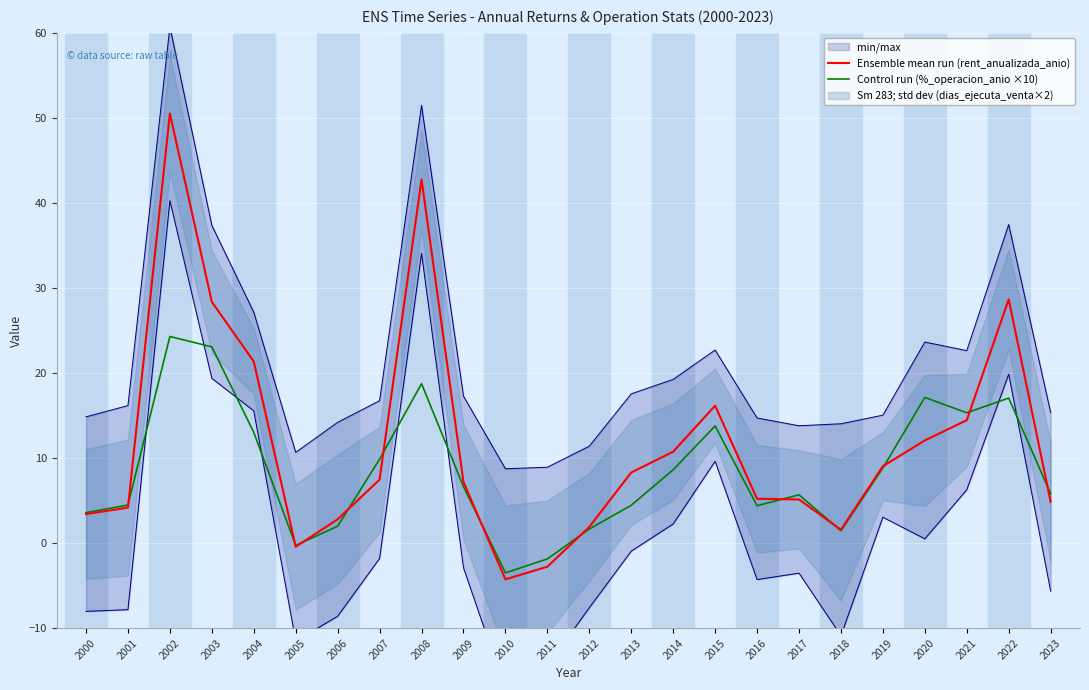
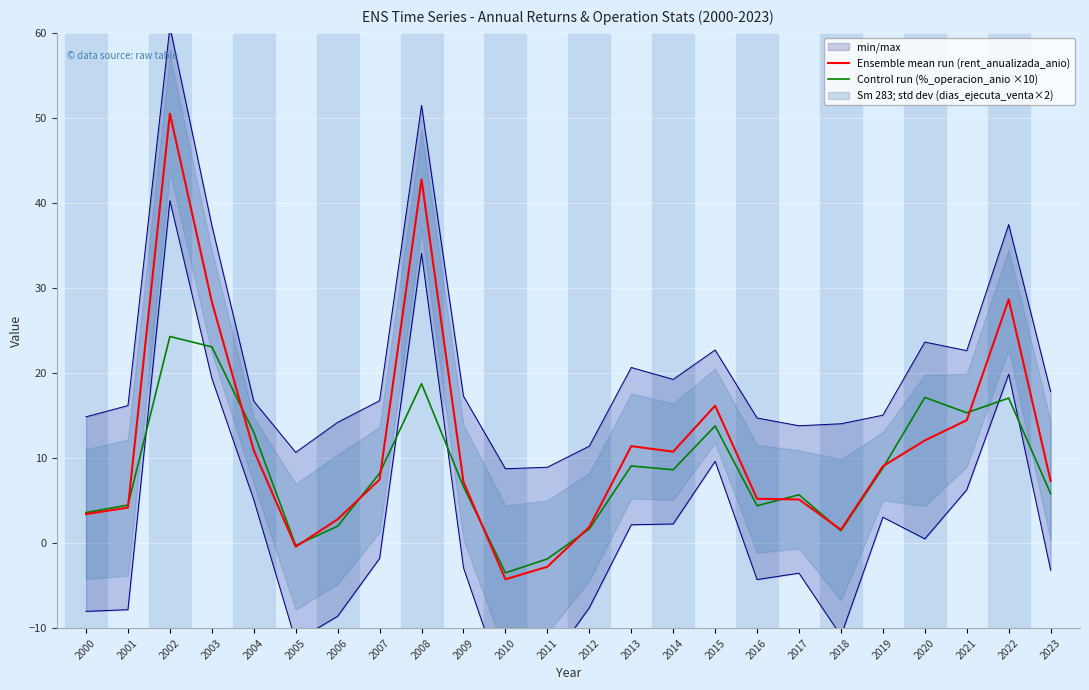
  {
    "Ensemble mean run (rent_anualizada_anio)": {
      "2001": 4,
      "2002": 51,
      "2003": 28,
-     "2004": 21,
+     "2004": 11,
      "2006": 3,
      "2007": 7,
      "2008": 43,
      "2009": 7,
      "2010": -4,
      "2011": -3,
-     "2013": 8,
+     "2013": 11,
      "2014": 11,
      "2015": 16,
      "2016": 5,
      "2017": 5,
      "2020": 12,
      "2021": 14,
      "2022": 29,
-     "2023": 5
+     "2023": 7
    },
    "Control run (%_operacion_anio ×10)": {
      "2001": 4,
      "2002": 24,
      "2003": 23,
      "2004": 13,
      "2006": 2,
-     "2007": 10,
+     "2007": 8,
      "2008": 19,
      "2009": 7,
      "2010": -4,
      "2011": -2,
-     "2013": 4,
+     "2013": 9,
      "2014": 9,
      "2015": 14,
      "2016": 4,
      "2017": 6,
      "2020": 17,
      "2021": 15,
      "2022": 17,
      "2023": 6
    }
  }
